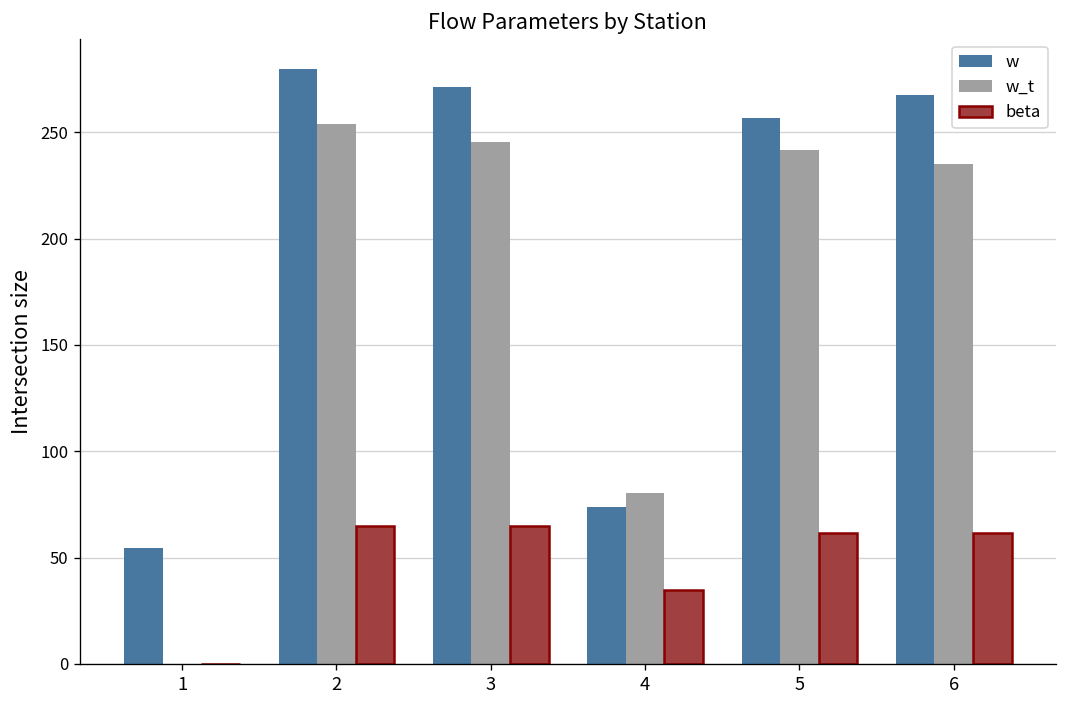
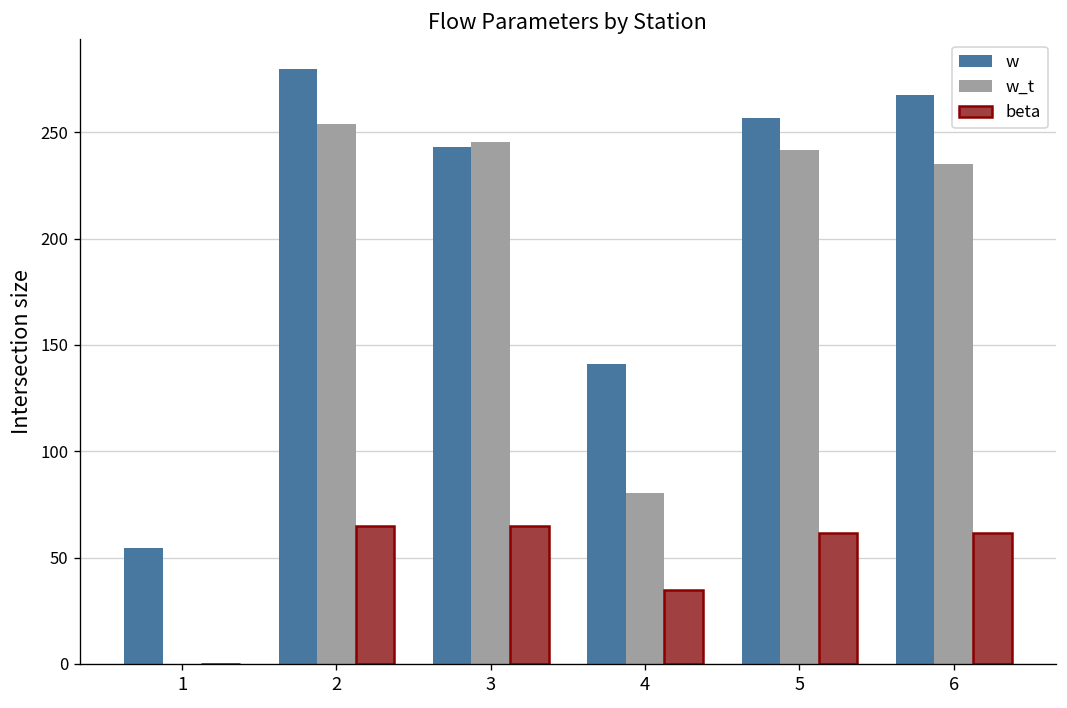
  {
    "w": {
      "1": 54,
      "2": 280,
-     "3": 271,
-     "4": 74,
+     "3": 243,
+     "4": 141,
      "5": 257,
      "6": 268
    },
    "w_t": {
      "1": 0,
      "2": 254,
      "3": 246,
      "4": 80,
      "5": 242,
      "6": 235
    },
    "beta": {
      "1": 0,
      "2": 65,
      "3": 65,
      "4": 35,
      "5": 62,
      "6": 61
    }
  }
